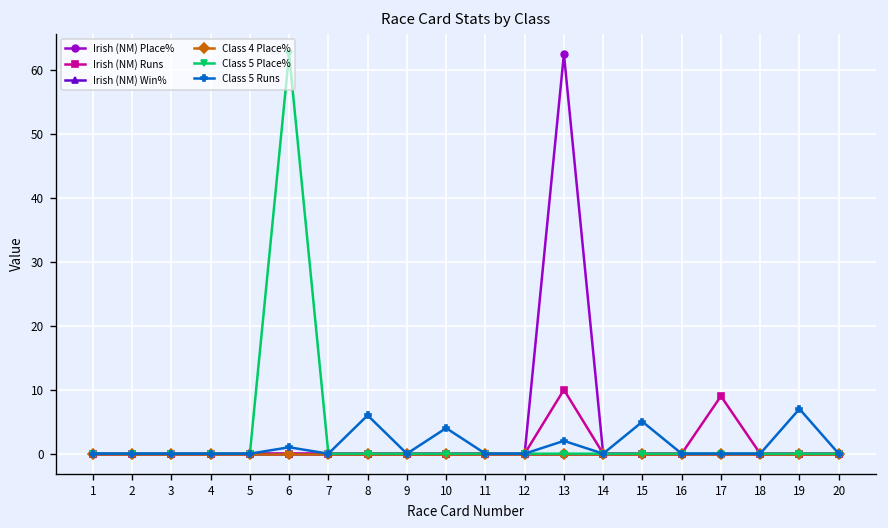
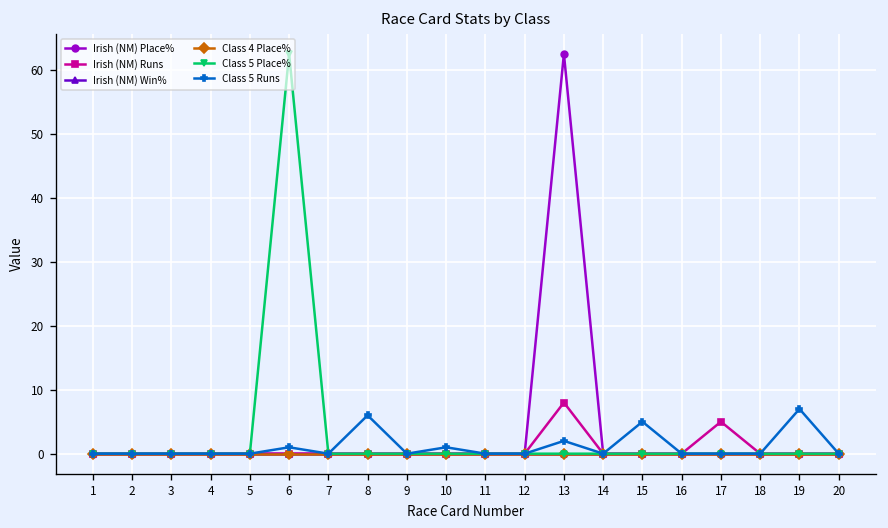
  {
    "Irish (NM) Place%": {
      "13": 63
    },
    "Irish (NM) Runs": {
-     "13": 10,
-     "17": 9
+     "13": 8,
+     "17": 5
    },
    "Class 5 Runs": {
      "6": 1,
      "8": 6,
-     "10": 4,
+     "10": 1,
      "13": 2,
      "15": 5,
      "19": 7
    }
  }
